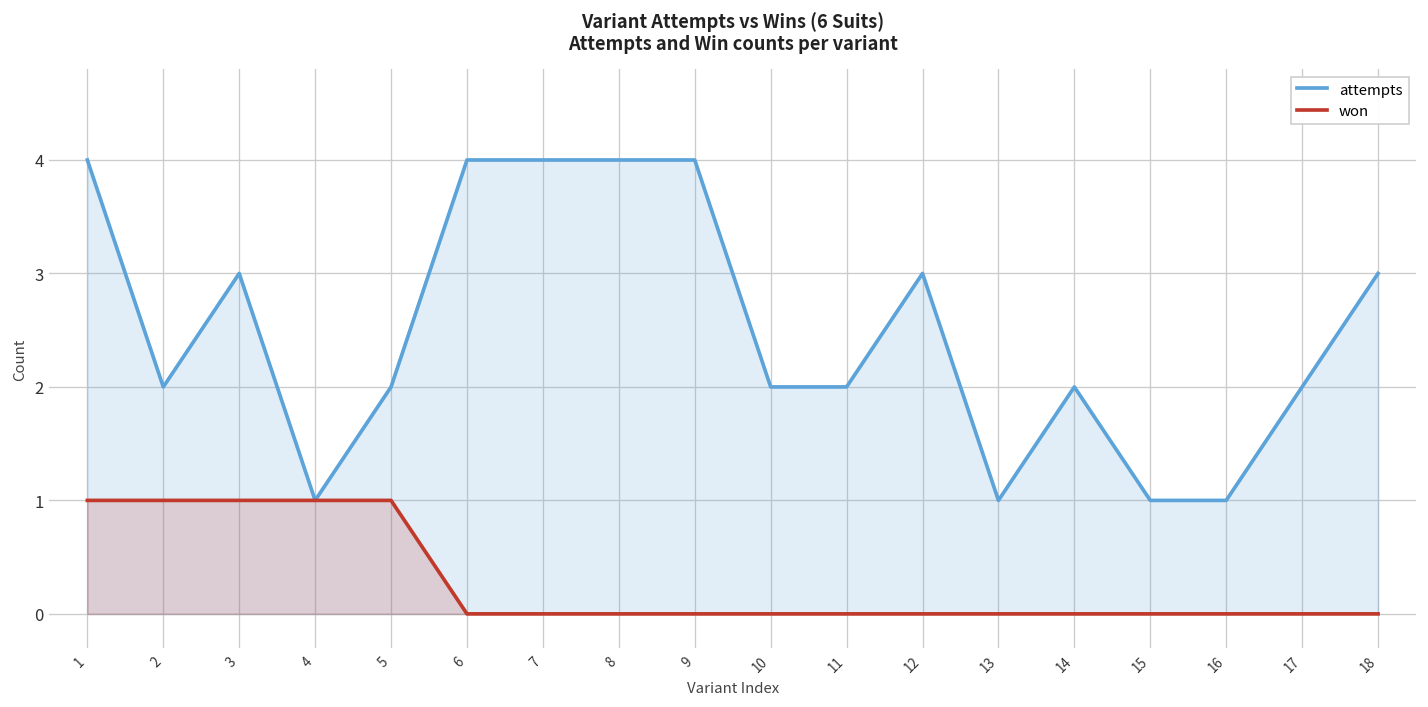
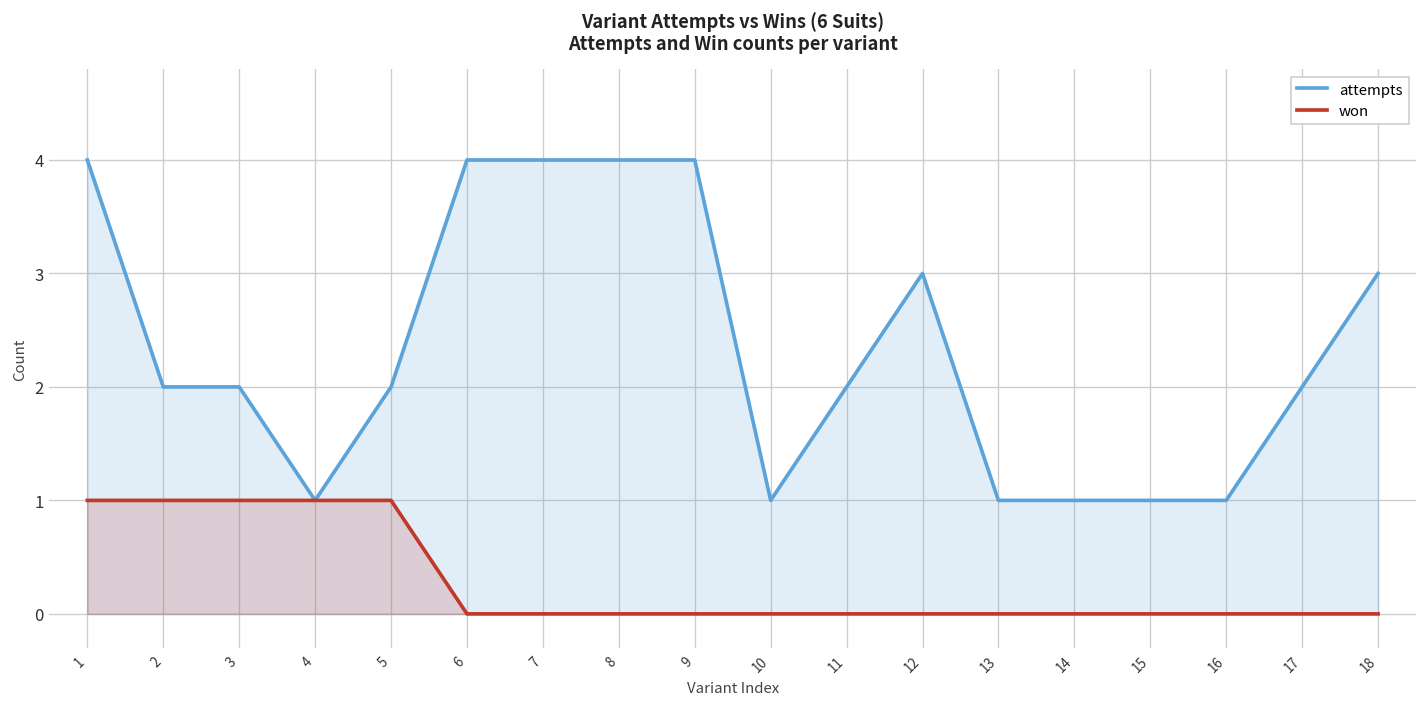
  {
    "attempts": {
      "1": 4,
      "2": 2,
-     "3": 3,
+     "3": 2,
      "5": 2,
      "6": 4,
      "7": 4,
      "8": 4,
      "9": 4,
-     "10": 2,
+     "10": 1,
      "11": 2,
      "12": 3,
      "13": 1,
-     "14": 2,
+     "14": 1,
      "15": 1,
      "16": 1,
      "17": 2,
      "18": 3
    },
    "won": {
      "1": 1,
      "2": 1,
      "3": 1,
      "5": 1,
      "6": 0,
      "7": 0,
      "8": 0,
      "9": 0,
      "10": 0,
      "11": 0,
      "12": 0,
      "13": 0,
      "14": 0,
      "15": 0,
      "16": 0,
      "17": 0,
      "18": 0
    }
  }
